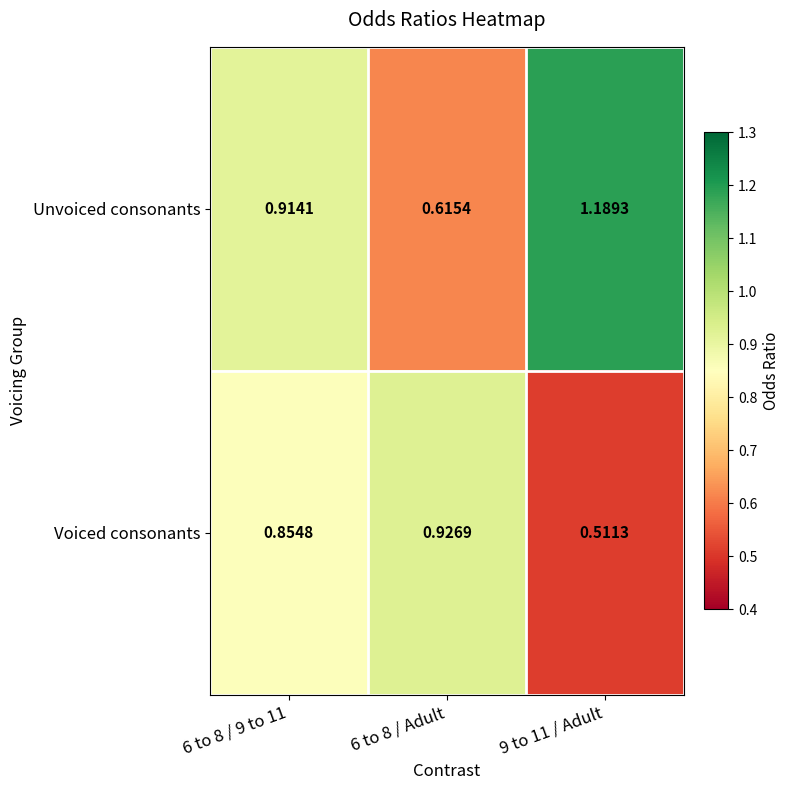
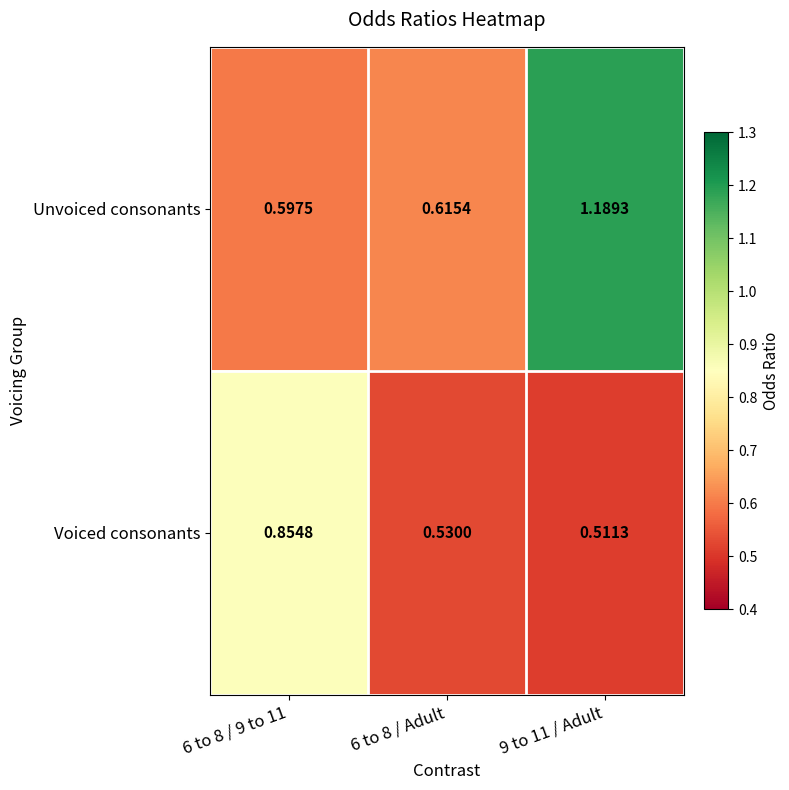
  {
    "Unvoiced consonants": {
-     "6 to 8 / 9 to 11": 0.9141,
+     "6 to 8 / 9 to 11": 0.5975,
      "6 to 8 / Adult": 0.6154,
      "9 to 11 / Adult": 1.1893
    },
    "Voiced consonants": {
      "6 to 8 / 9 to 11": 0.8548,
-     "6 to 8 / Adult": 0.9269,
+     "6 to 8 / Adult": 0.5300,
      "9 to 11 / Adult": 0.5113
    }
  }
